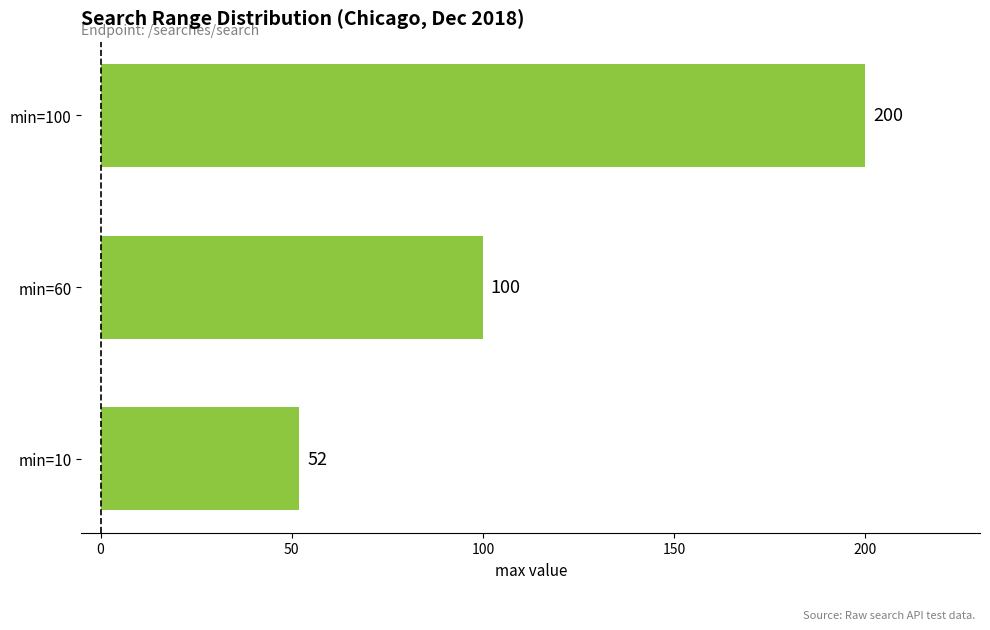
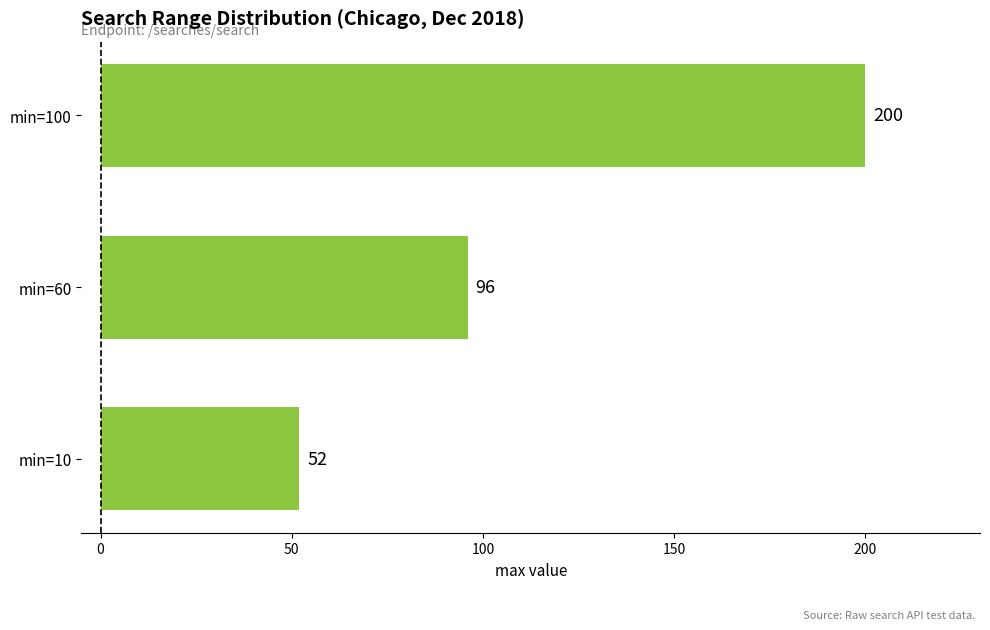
  {
    "min=100": 200,
-   "min=60": 100,
+   "min=60": 96,
    "min=10": 52
  }
